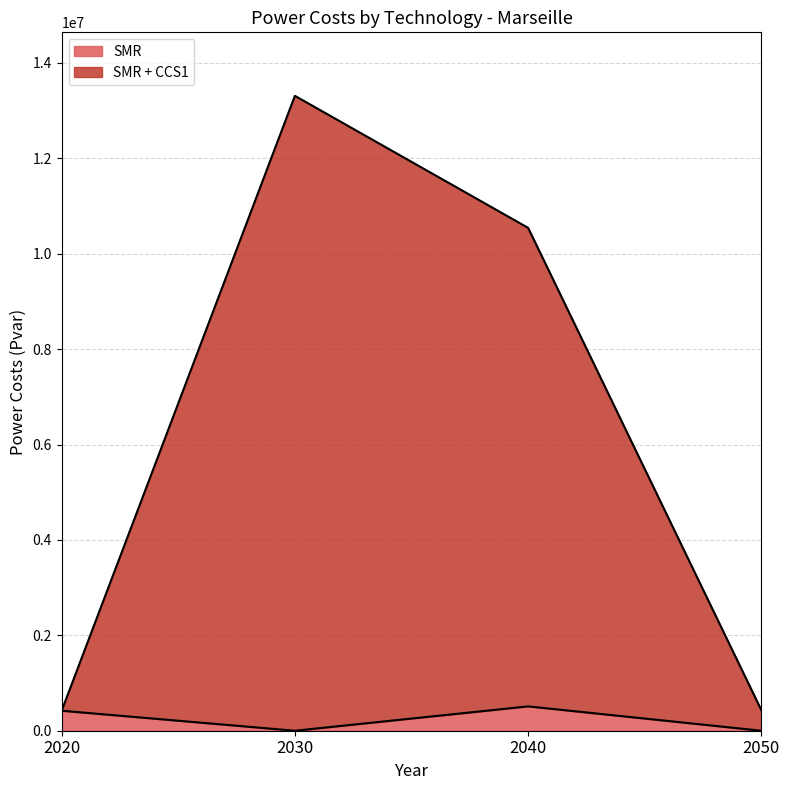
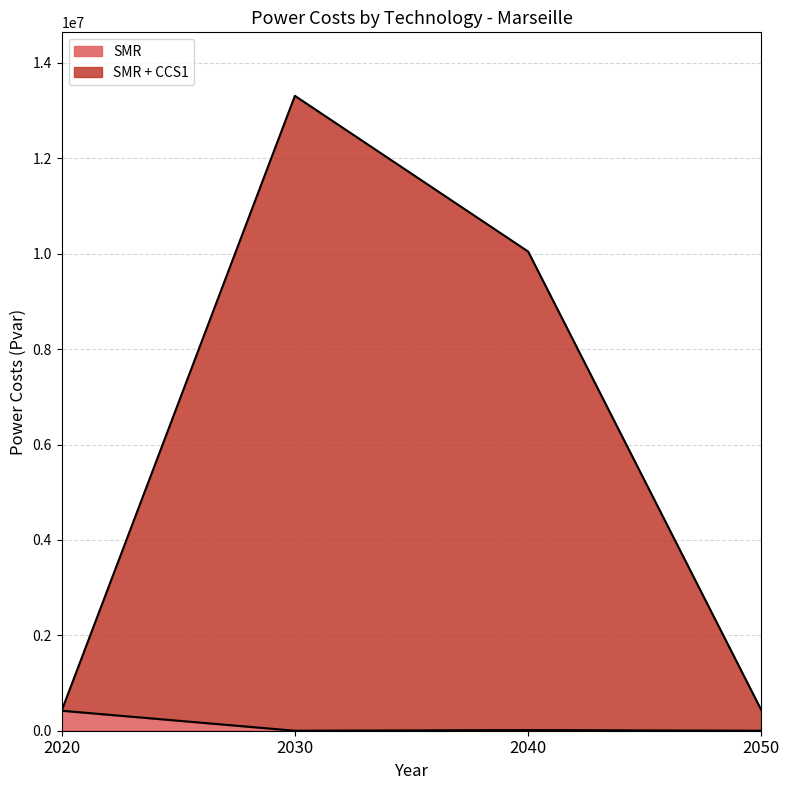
  {
    "SMR": {
      "2030": 0,
-     "2040": 500000,
+     "2040": 0,
      "2050": 0
    },
    "SMR + CCS1": {
      "2030": 13300000,
      "2040": 10000000,
      "2050": 400000
    }
  }
